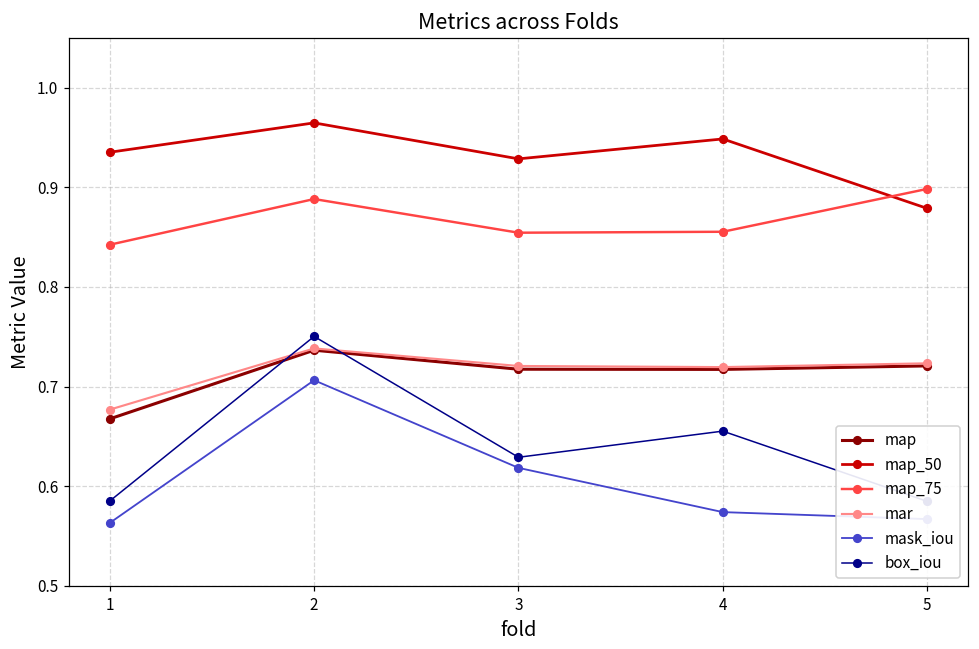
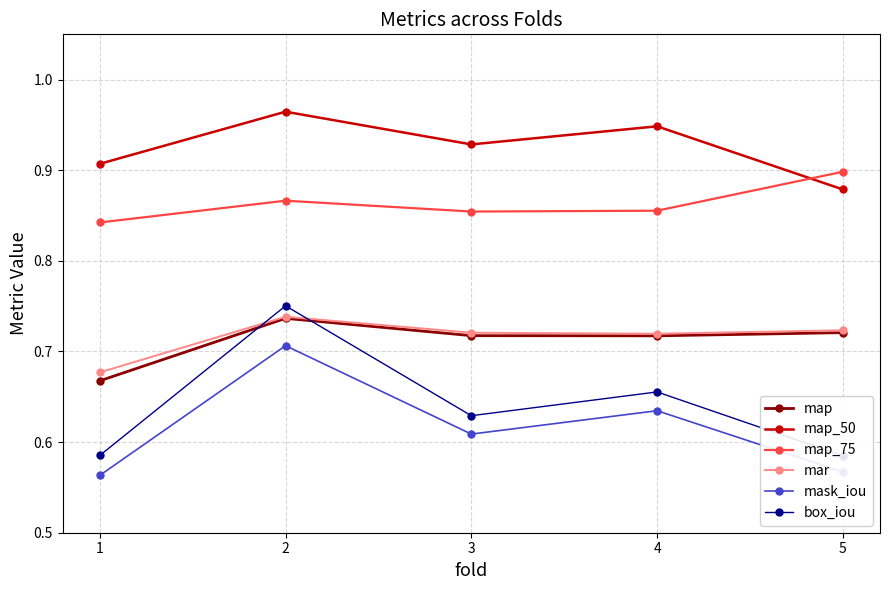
  {
    "map": {
      "1": 0.67,
      "3": 0.72
    },
    "map_50": {
-     "1": 0.94,
+     "1": 0.91,
      "2": 0.96,
      "3": 0.93,
      "4": 0.95,
      "5": 0.88
    },
    "map_75": {
      "1": 0.84,
-     "2": 0.89,
+     "2": 0.87,
      "3": 0.85,
      "4": 0.86,
      "5": 0.90
    },
    "mar": {
      "1": 0.68,
      "3": 0.72
    },
    "mask_iou": {
      "1": 0.56,
      "2": 0.71,
-     "3": 0.62,
-     "4": 0.57
+     "3": 0.61,
+     "4": 0.63
    },
    "box_iou": {
      "1": 0.59,
      "2": 0.75,
      "3": 0.63,
      "4": 0.66
    }
  }
